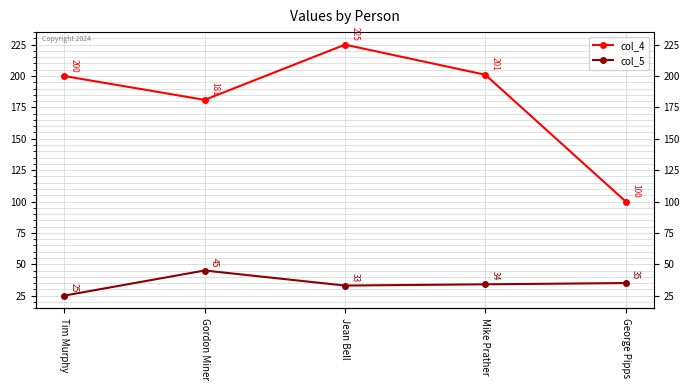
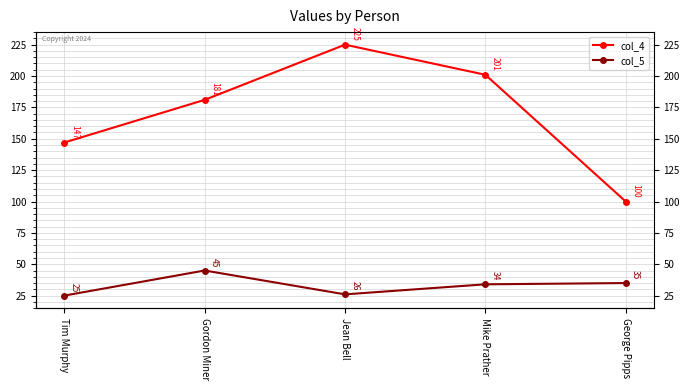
  {
    "col_4": {
-     "Tim Murphy": 200,
+     "Tim Murphy": 147,
      "Gordon Miner": 181,
      "Jean Bell": 225,
      "Mike Prather": 201,
      "George Pipps": 100
    },
    "col_5": {
      "Tim Murphy": 25,
      "Gordon Miner": 45,
-     "Jean Bell": 33,
+     "Jean Bell": 26,
      "Mike Prather": 34,
      "George Pipps": 35
    }
  }
